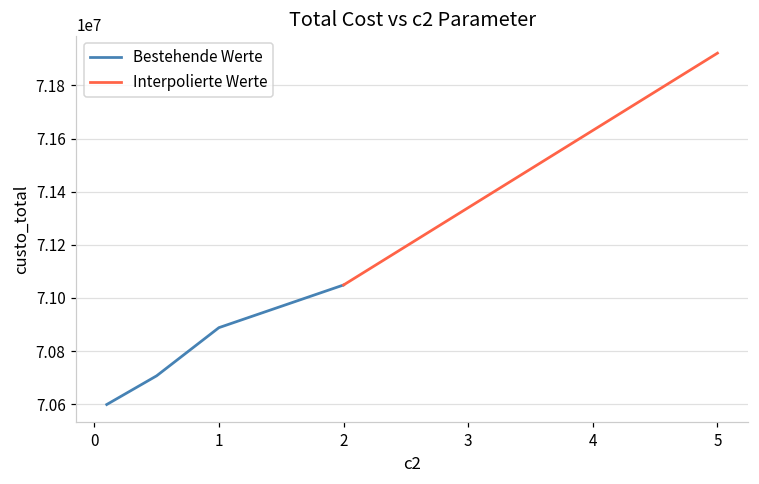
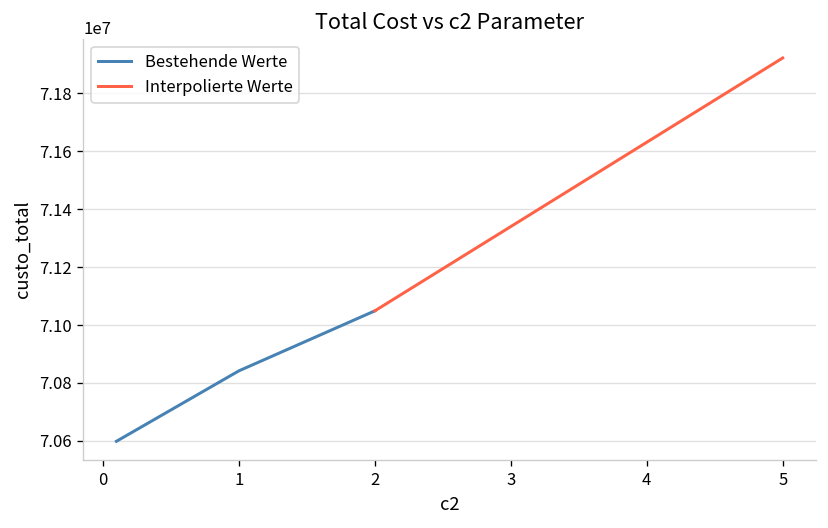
  {
    "Bestehende Werte": {
-     "1": 70890000
+     "1": 70840000
    },
    "Interpolierte Werte": {
      "5": 71920000
    }
  }
